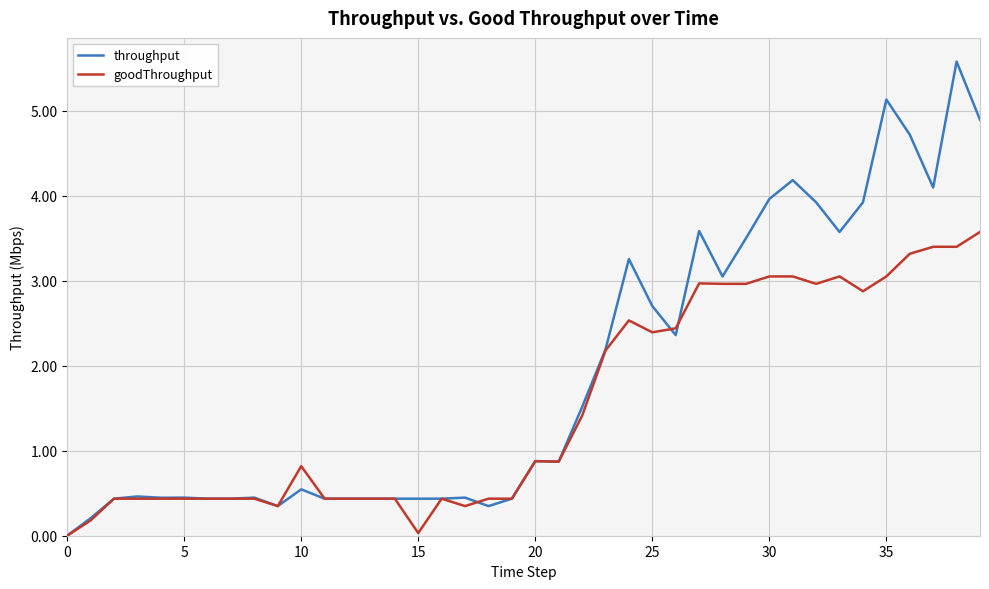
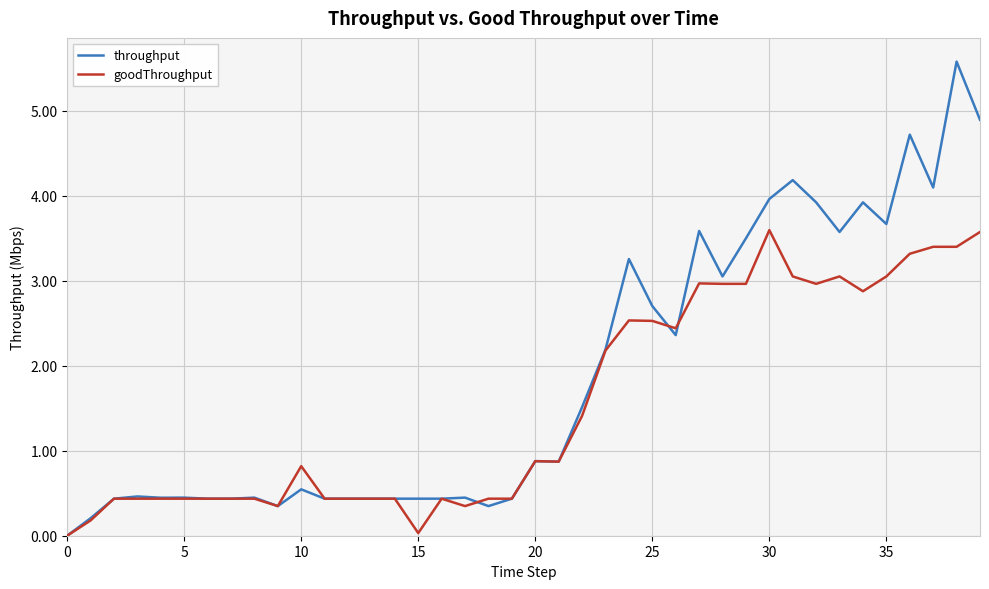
  {
    "throughput": {
      "10": 0.5,
      "15": 0.4,
      "25": 2.7,
      "30": 4.0,
-     "35": 5.1
+     "35": 3.7
    },
    "goodThroughput": {
      "10": 0.8,
      "15": 0.0,
-     "25": 2.4,
-     "30": 3.1,
+     "25": 2.5,
+     "30": 3.6,
      "35": 3.1
    }
  }
